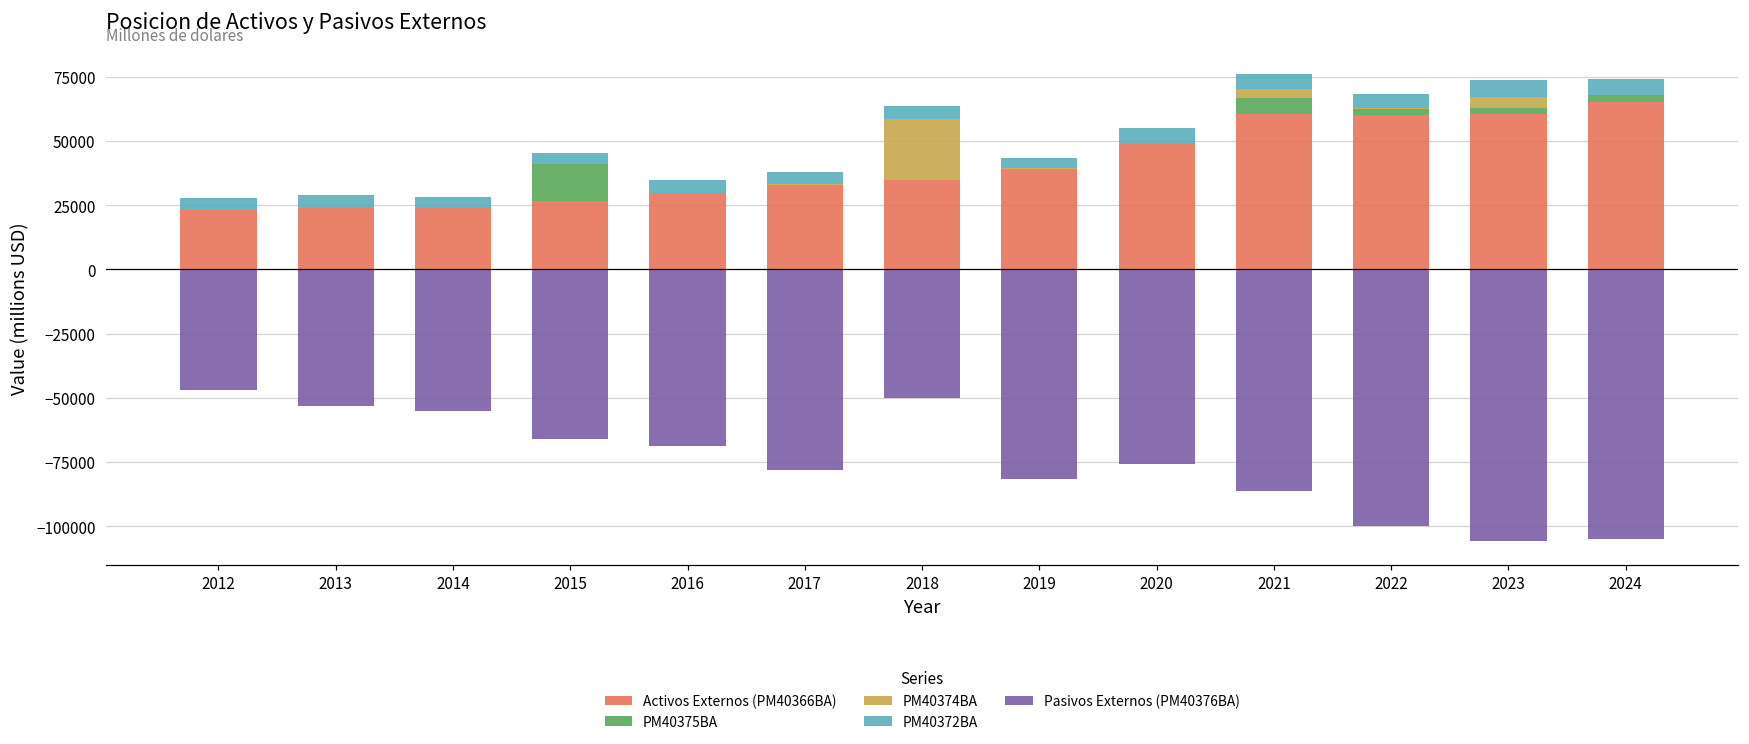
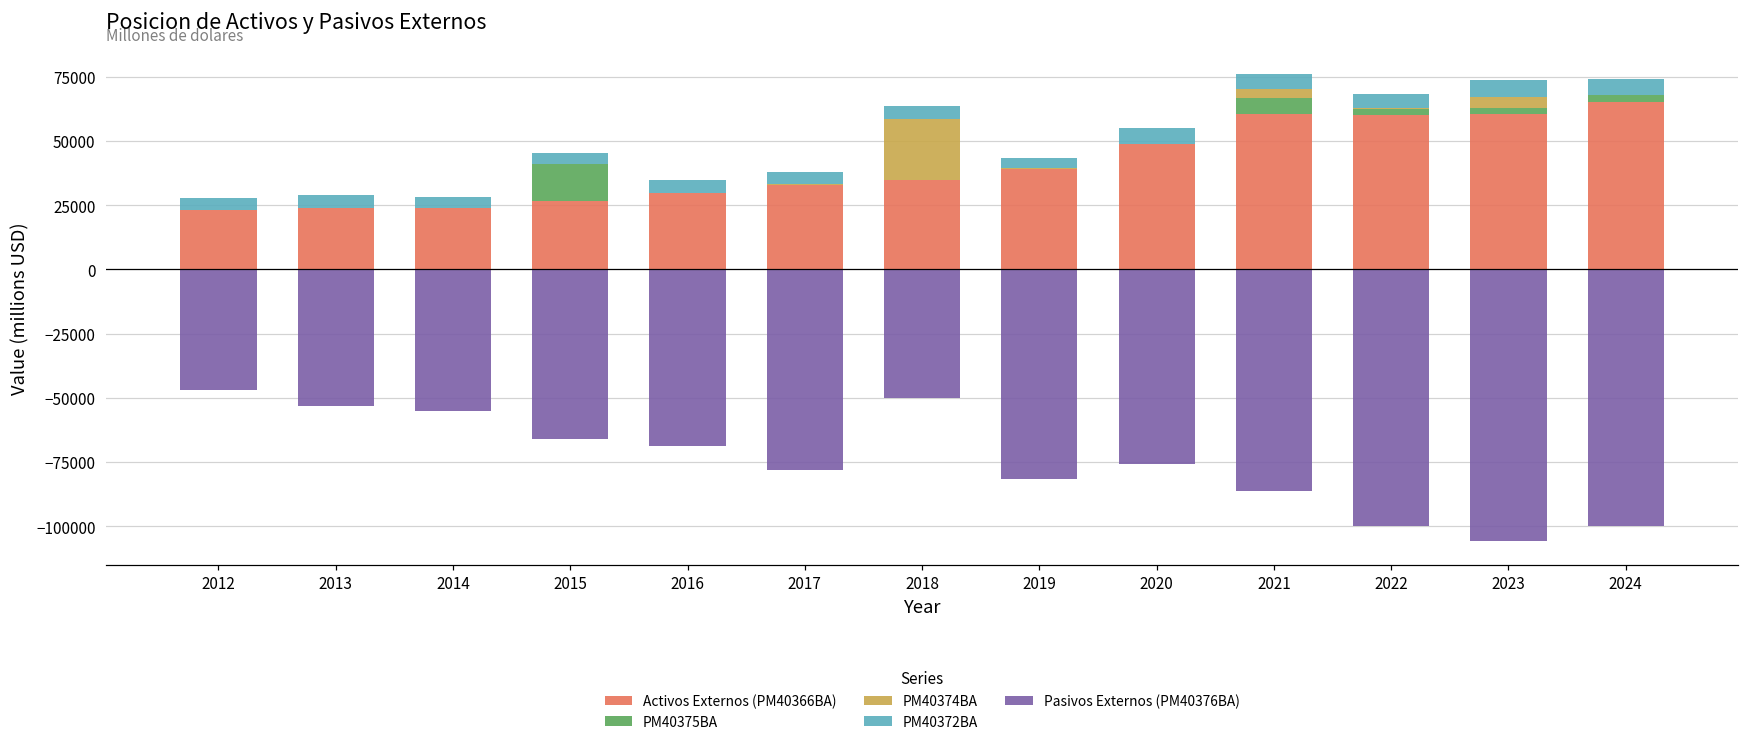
  {
    "Activos Externos (PM40366BA)": {
      "2012": 23000,
      "2013": 24000,
      "2014": 24000,
      "2015": 27000,
      "2016": 30000,
      "2017": 33000,
      "2018": 35000,
      "2019": 39000,
      "2020": 49000,
      "2021": 61000,
      "2022": 60000,
      "2023": 60000,
      "2024": 65000
    },
    "PM40375BA": {
      "2012": 0,
      "2013": 0,
      "2014": 0,
      "2015": 14000,
      "2016": 0,
      "2017": 0,
      "2018": 0,
      "2019": 0,
      "2020": 0,
      "2021": 6000,
      "2022": 3000,
      "2023": 3000,
      "2024": 2000
    },
    "PM40374BA": {
      "2018": 24000,
      "2021": 3000,
      "2023": 4000
    },
    "PM40372BA": {
      "2012": 5000,
      "2013": 5000,
      "2014": 4000,
      "2015": 4000,
      "2016": 5000,
      "2017": 5000,
      "2018": 5000,
      "2019": 4000,
      "2020": 6000,
      "2021": 6000,
      "2022": 5000,
      "2023": 6000,
      "2024": 6000
    },
    "Pasivos Externos (PM40376BA)": {
      "2012": -47000,
      "2013": -53000,
      "2014": -55000,
      "2015": -66000,
      "2016": -69000,
      "2017": -78000,
      "2018": -50000,
      "2019": -82000,
      "2020": -76000,
      "2021": -86000,
      "2022": -100000,
      "2023": -106000,
-     "2024": -105000
+     "2024": -100000
    }
  }
